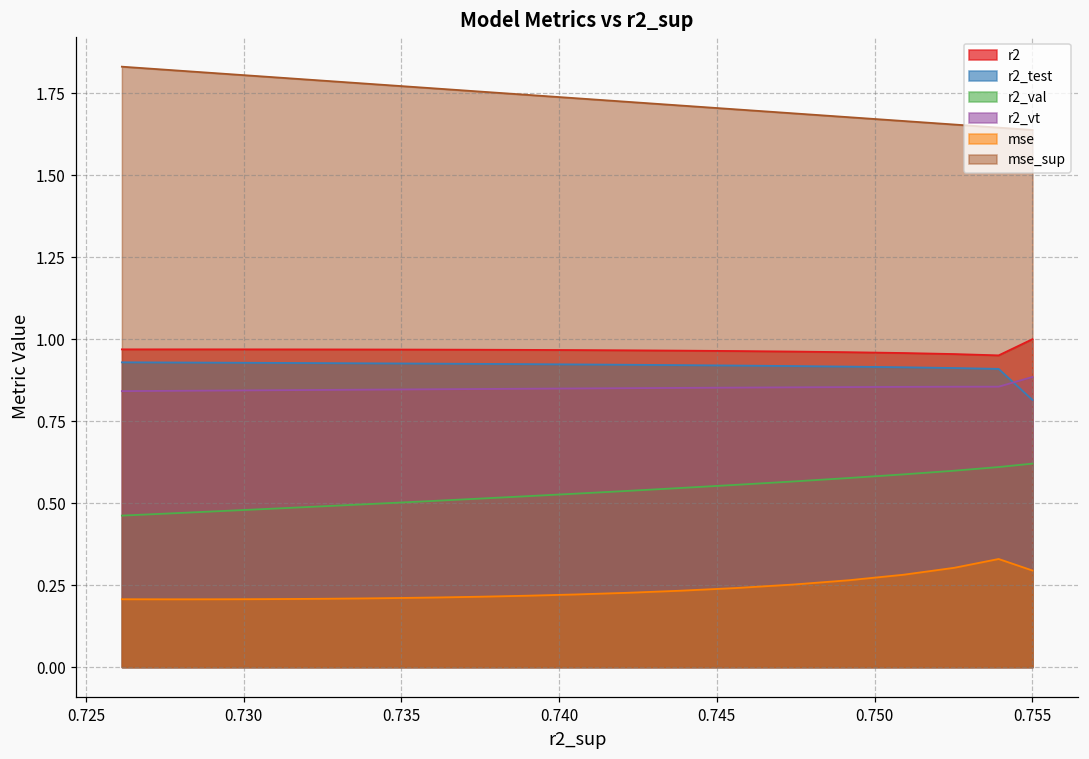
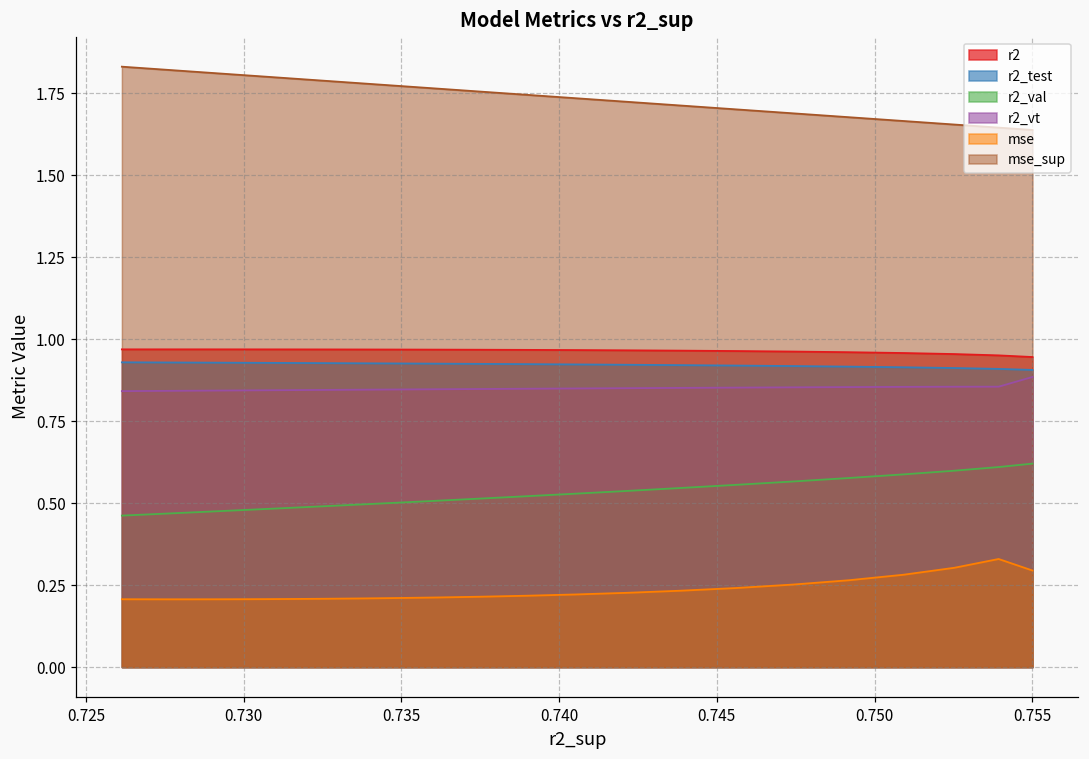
  {
    "r2": {
-     "0.755": 1.00
+     "0.755": 0.95
    },
    "r2_test": {
-     "0.755": 0.81
+     "0.755": 0.91
    },
    "r2_val": {
      "0.755": 0.62
    },
    "r2_vt": {
      "0.755": 0.88
    },
    "mse": {
      "0.755": 0.29
    }
  }
